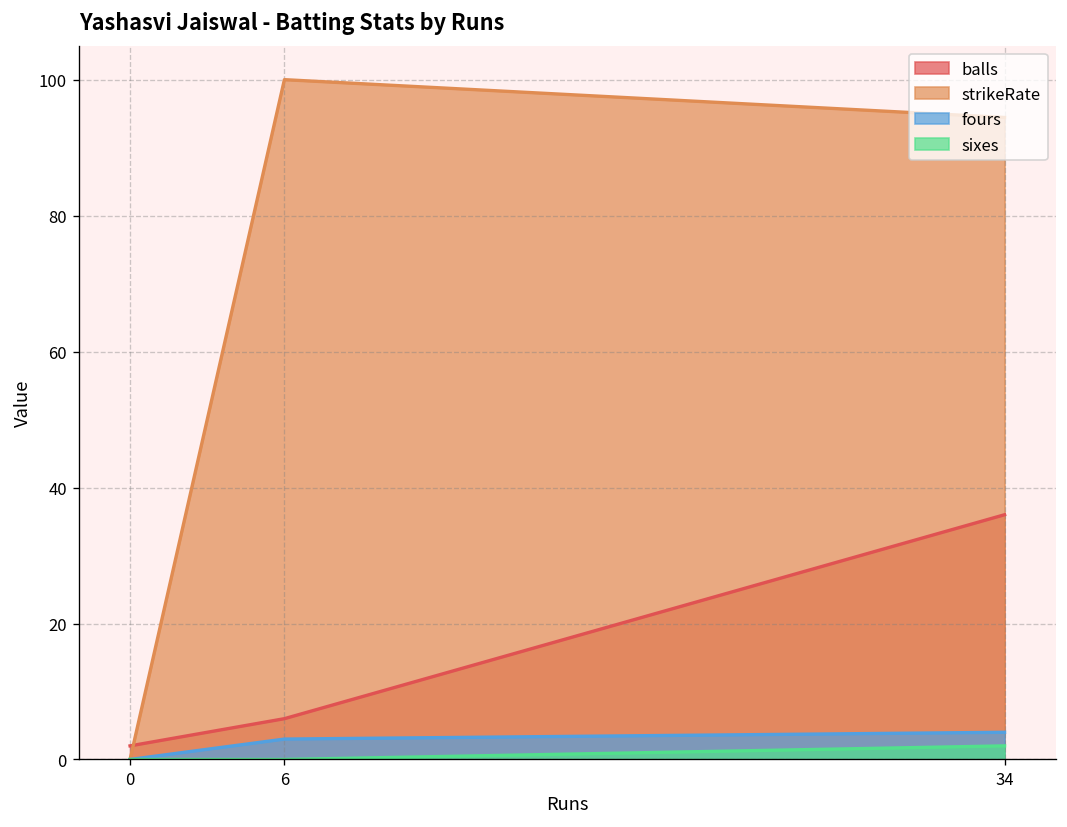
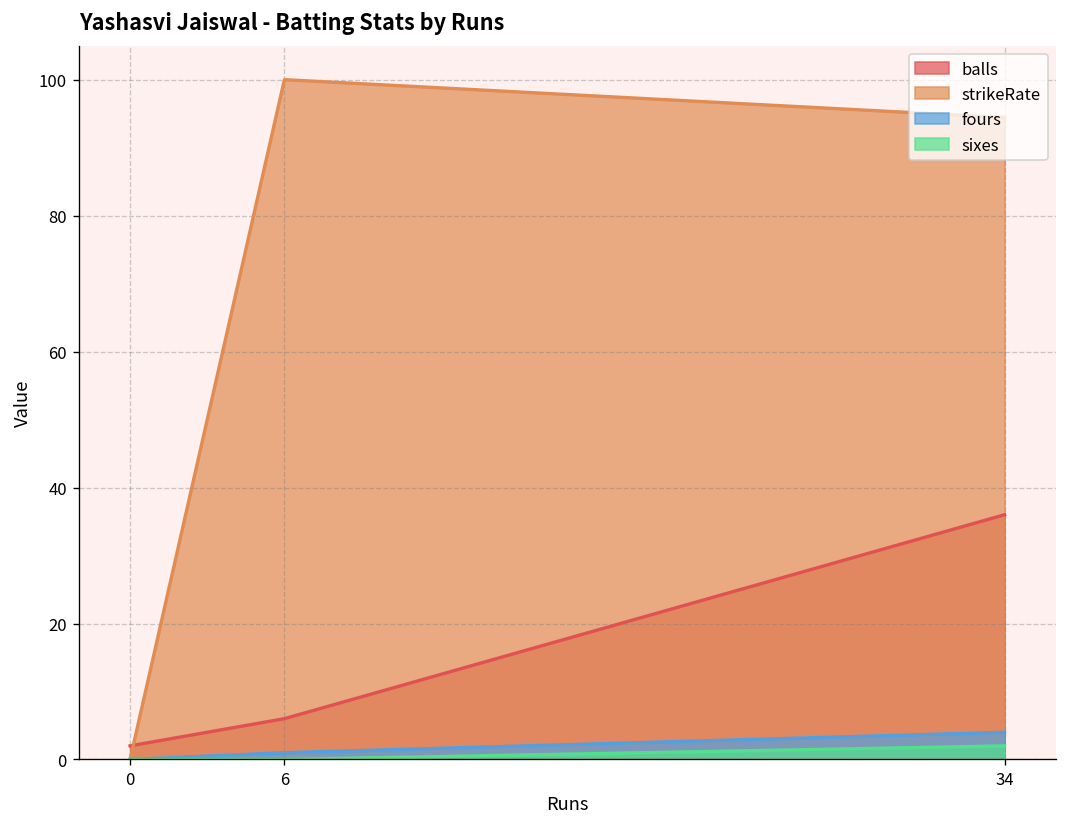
  {
    "fours": {
-     "6": 3,
+     "6": 1,
      "34": 4
    },
    "sixes": {
      "6": 0,
      "34": 2
    }
  }
